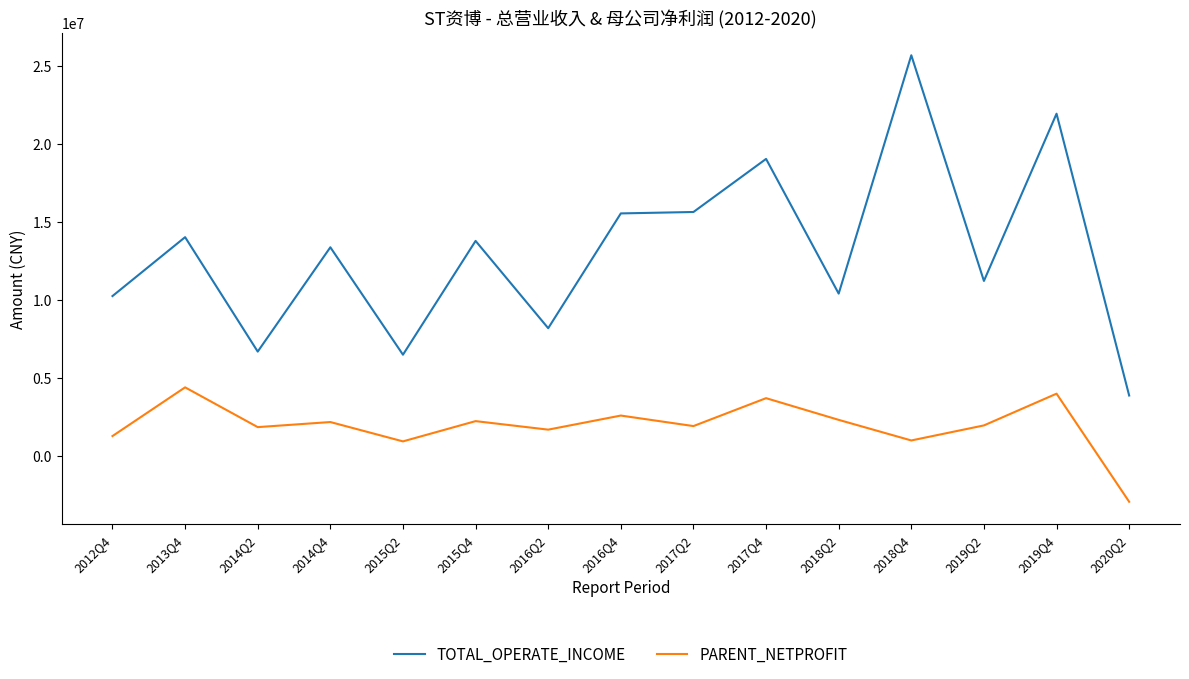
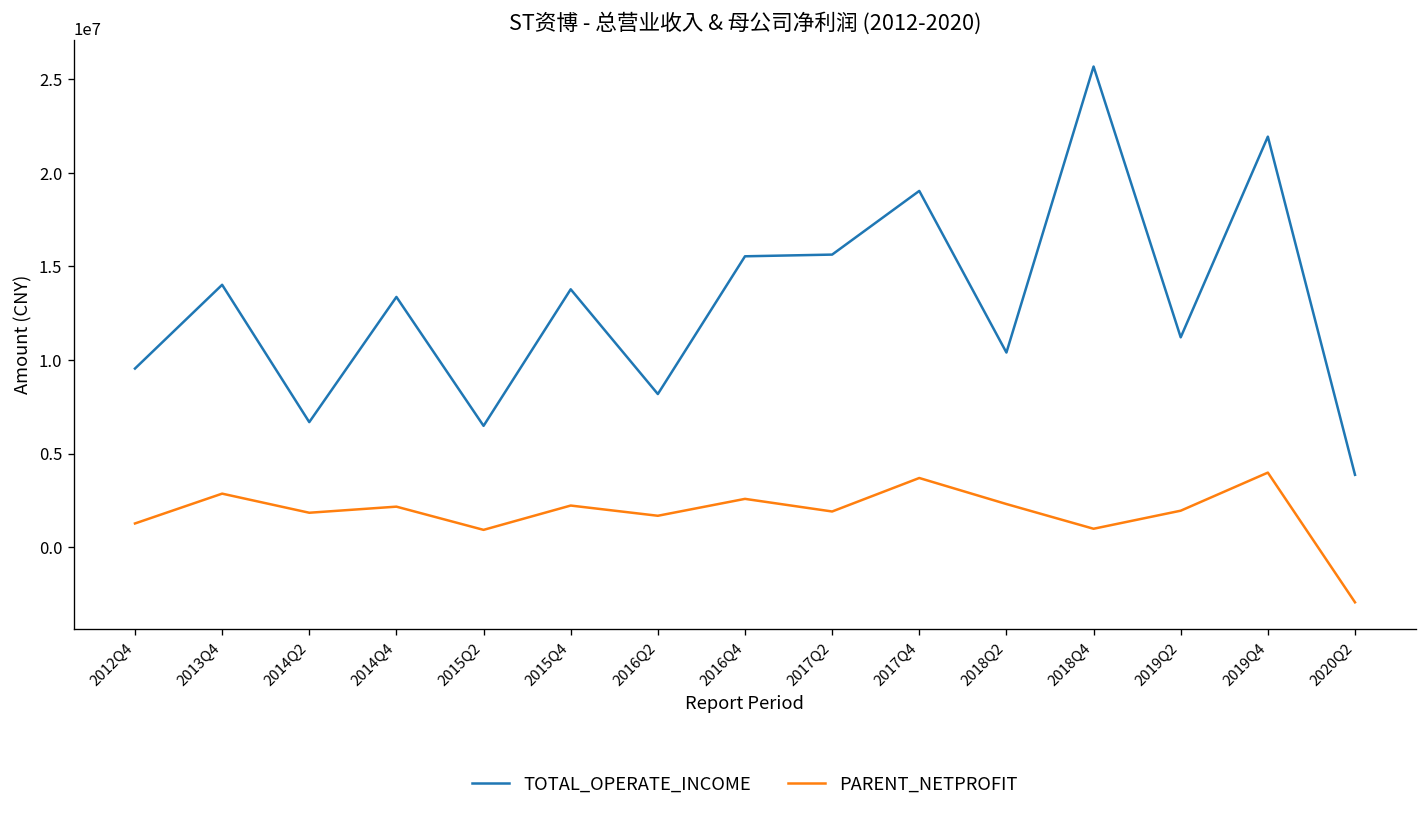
  {
    "TOTAL_OPERATE_INCOME": {
-     "2012Q4": 10200000,
+     "2012Q4": 9500000,
      "2013Q4": 14000000,
      "2014Q2": 6700000,
      "2014Q4": 13400000,
      "2015Q2": 6500000,
      "2015Q4": 13800000,
      "2016Q2": 8200000,
      "2016Q4": 15500000,
      "2017Q2": 15600000,
      "2017Q4": 19000000,
      "2018Q2": 10400000,
      "2018Q4": 25700000,
      "2019Q2": 11200000,
      "2019Q4": 21900000,
      "2020Q2": 3900000
    },
    "PARENT_NETPROFIT": {
      "2012Q4": 1300000,
-     "2013Q4": 4400000,
+     "2013Q4": 2900000,
      "2014Q2": 1800000,
      "2014Q4": 2200000,
      "2015Q2": 900000,
      "2015Q4": 2200000,
      "2016Q2": 1700000,
      "2016Q4": 2600000,
      "2017Q2": 1900000,
      "2017Q4": 3700000,
      "2018Q2": 2300000,
      "2018Q4": 1000000,
      "2019Q2": 1900000,
      "2019Q4": 4000000,
      "2020Q2": -3000000
    }
  }
